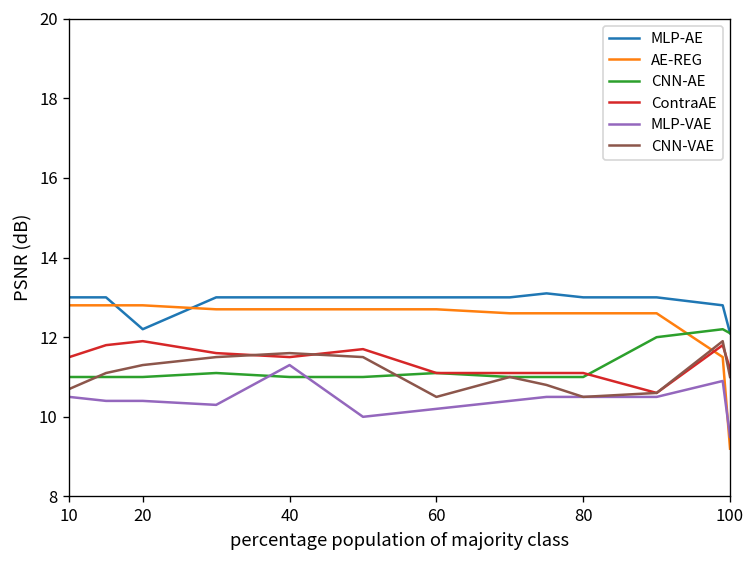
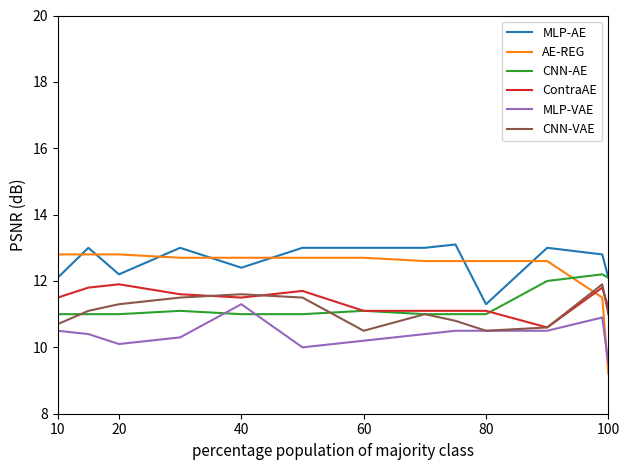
  {
    "MLP-AE": {
-     "10": 13.0,
+     "10": 12.1,
      "20": 12.2,
-     "40": 13.0,
+     "40": 12.4,
      "60": 13.0,
-     "80": 13.0
+     "80": 11.3
    },
    "AE-REG": {
      "10": 12.8,
      "20": 12.8,
      "40": 12.7,
      "60": 12.7,
      "80": 12.6,
      "100": 9.2
    },
    "CNN-AE": {
      "10": 11.0,
      "20": 11.0,
      "40": 11.0,
      "80": 11.0
    },
    "ContraAE": {
      "10": 11.5,
      "20": 11.9,
      "40": 11.5,
      "80": 11.1,
      "100": 11.2
    },
    "MLP-VAE": {
      "10": 10.5,
-     "20": 10.4,
+     "20": 10.1,
      "40": 11.3,
      "60": 10.2,
      "100": 9.5
    },
    "CNN-VAE": {
      "10": 10.7,
      "20": 11.3,
      "40": 11.6,
      "60": 10.5,
      "100": 11.0
    }
  }
